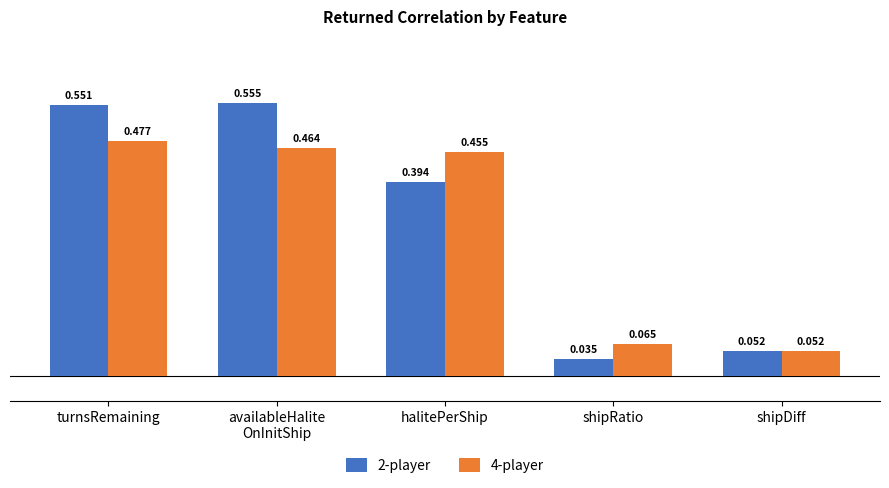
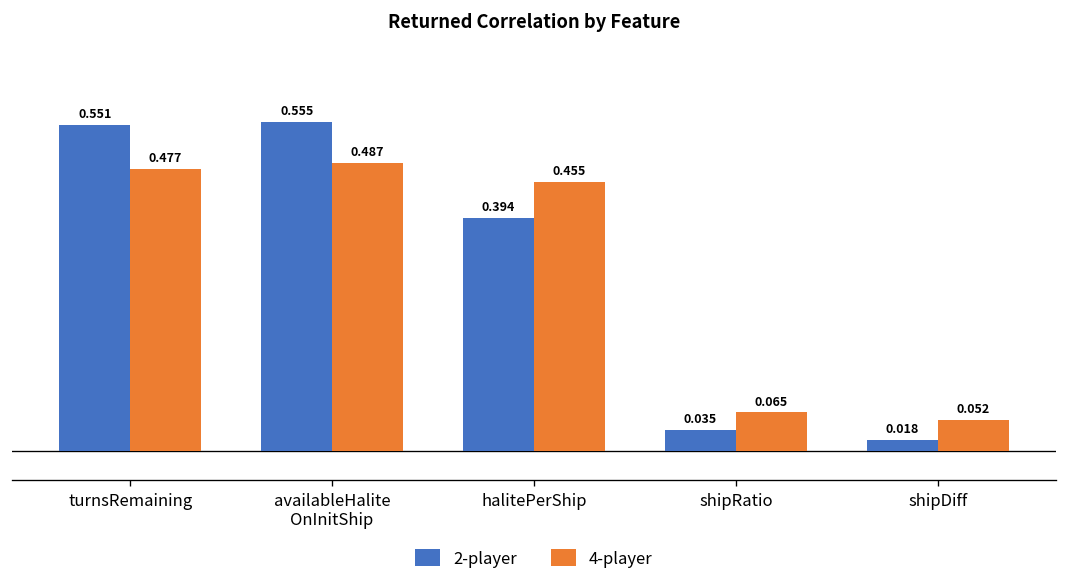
  {
    "2-player": {
      "turnsRemaining": 0.551,
      "availableHalite OnInitShip": 0.555,
      "halitePerShip": 0.394,
      "shipRatio": 0.035,
-     "shipDiff": 0.052
+     "shipDiff": 0.018
    },
    "4-player": {
      "turnsRemaining": 0.477,
-     "availableHalite OnInitShip": 0.464,
+     "availableHalite OnInitShip": 0.487,
      "halitePerShip": 0.455,
      "shipRatio": 0.065,
      "shipDiff": 0.052
    }
  }
